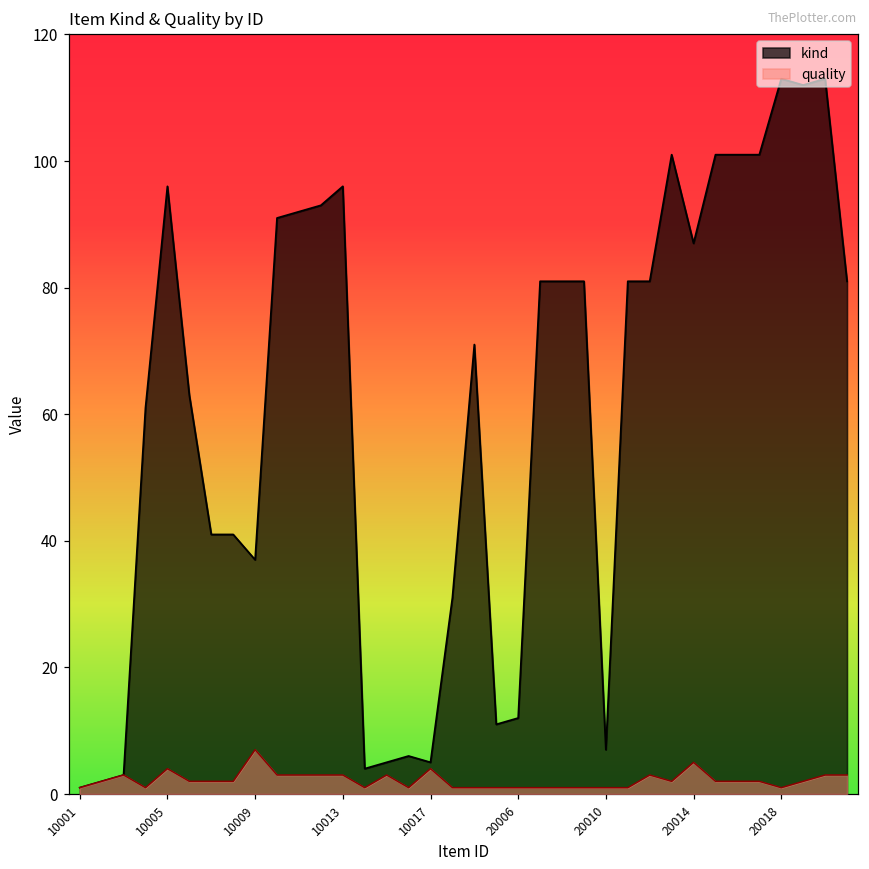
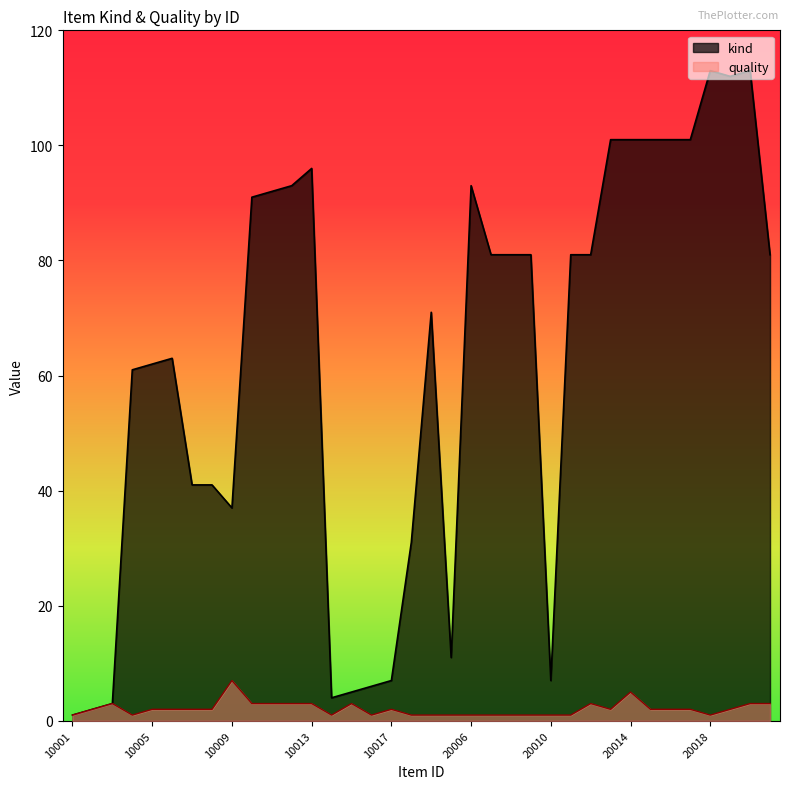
  {
    "kind": {
-     "10005": 96,
+     "10005": 62,
      "10009": 37,
      "10013": 96,
-     "10017": 5,
-     "20006": 12,
+     "10017": 7,
+     "20006": 93,
      "20010": 7,
-     "20014": 87
+     "20014": 101
    },
    "quality": {
-     "10005": 4,
+     "10005": 2,
      "10009": 7,
      "10013": 3,
-     "10017": 4,
+     "10017": 2,
      "20006": 1,
      "20010": 1,
      "20014": 5,
      "20018": 1
    }
  }
